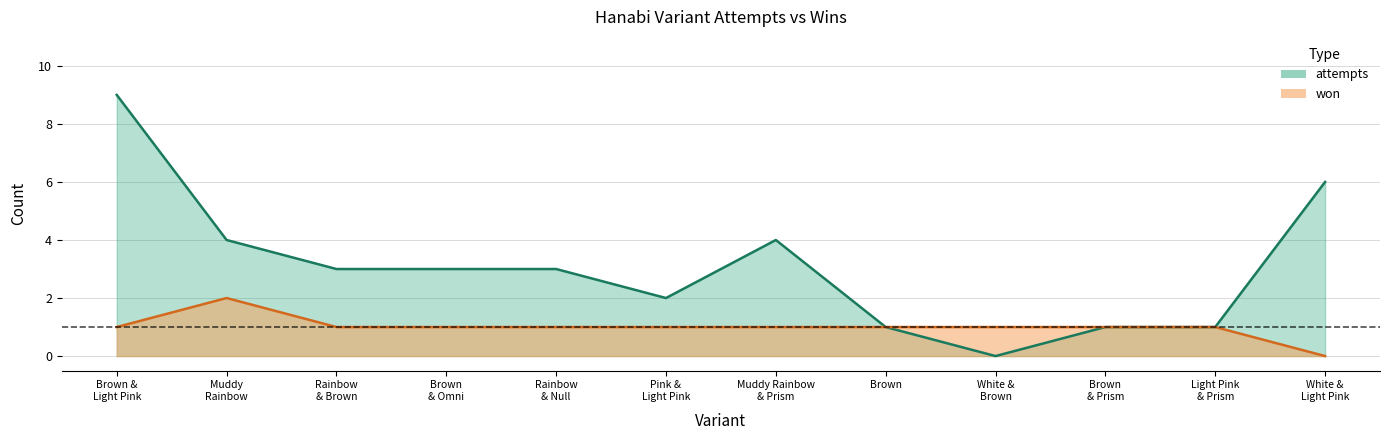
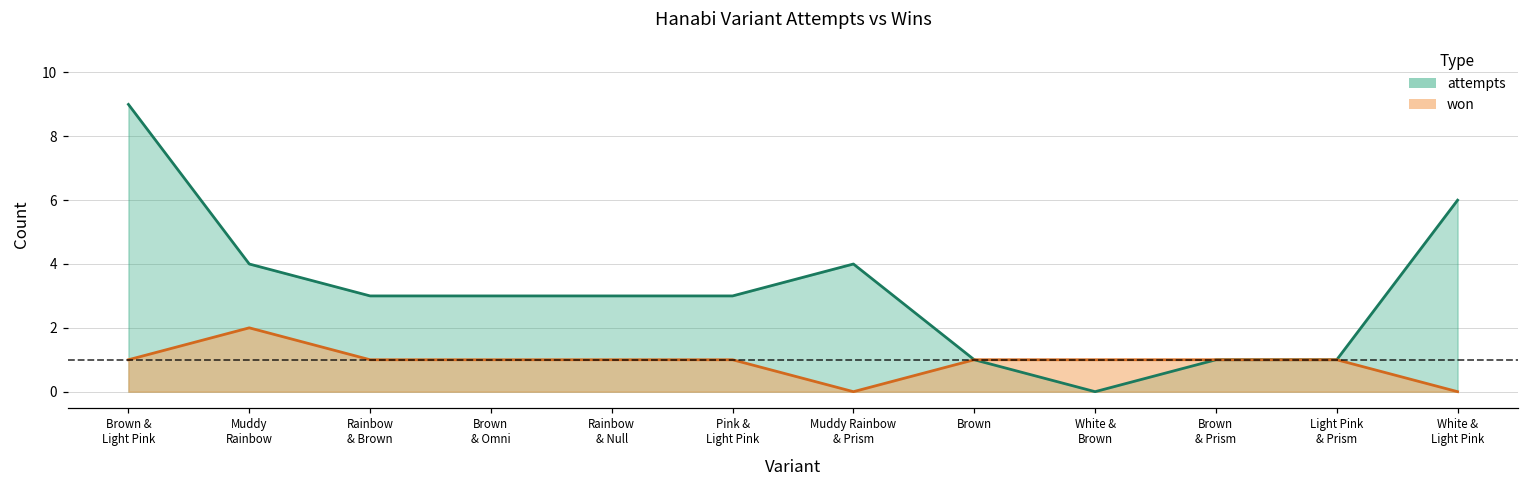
  {
    "attempts": {
      "Brown & Light Pink": 9,
      "Muddy Rainbow": 4,
      "Rainbow & Brown": 3,
      "Brown & Omni": 3,
      "Rainbow & Null": 3,
-     "Pink & Light Pink": 2,
+     "Pink & Light Pink": 3,
      "Muddy Rainbow & Prism": 4,
      "White & Brown": 0,
      "White & Light Pink": 6
    },
    "won": {
      "Brown & Light Pink": 1,
      "Muddy Rainbow": 2,
      "Rainbow & Brown": 1,
      "Brown & Omni": 1,
      "Rainbow & Null": 1,
      "Pink & Light Pink": 1,
-     "Muddy Rainbow & Prism": 1,
+     "Muddy Rainbow & Prism": 0,
      "White & Brown": 1,
      "White & Light Pink": 0
    }
  }
